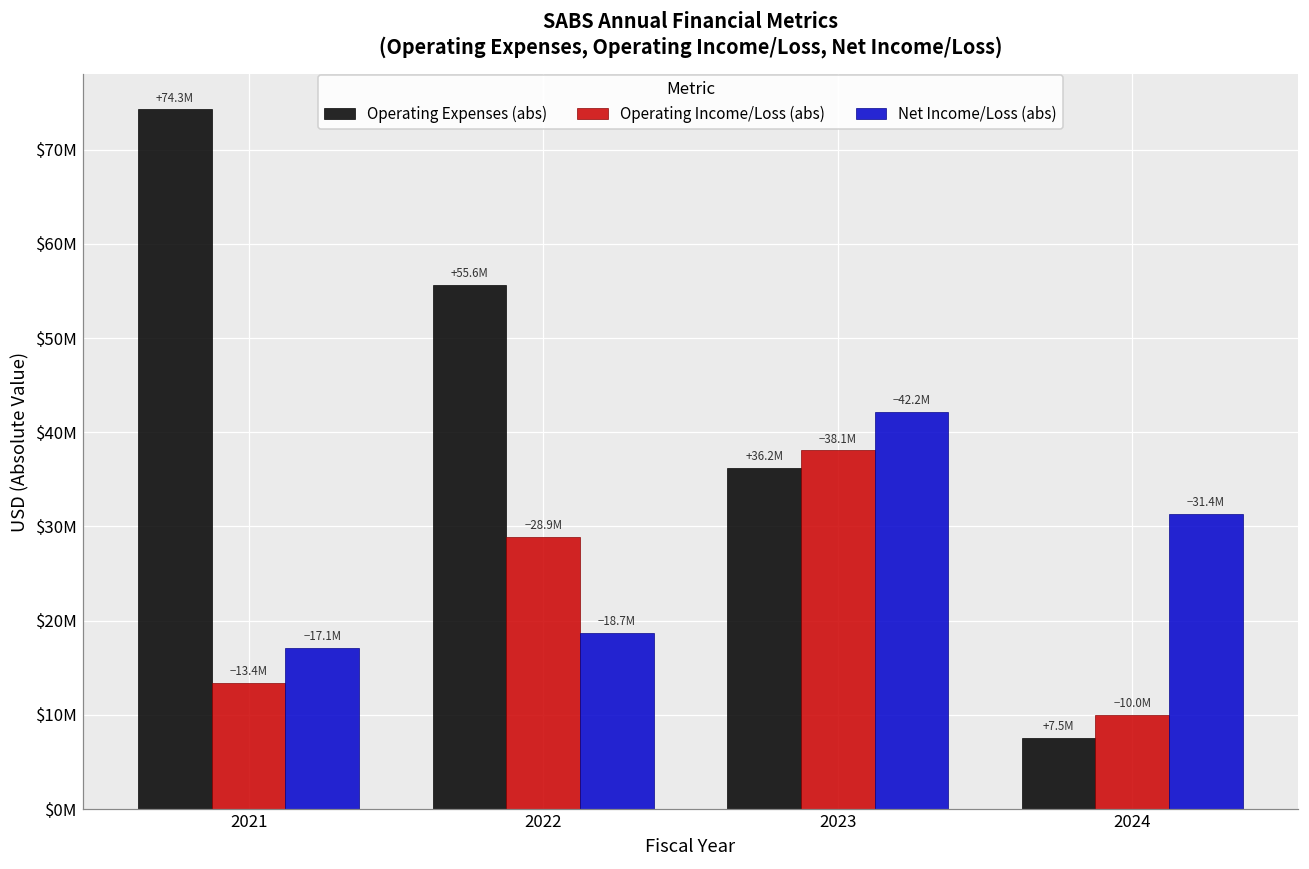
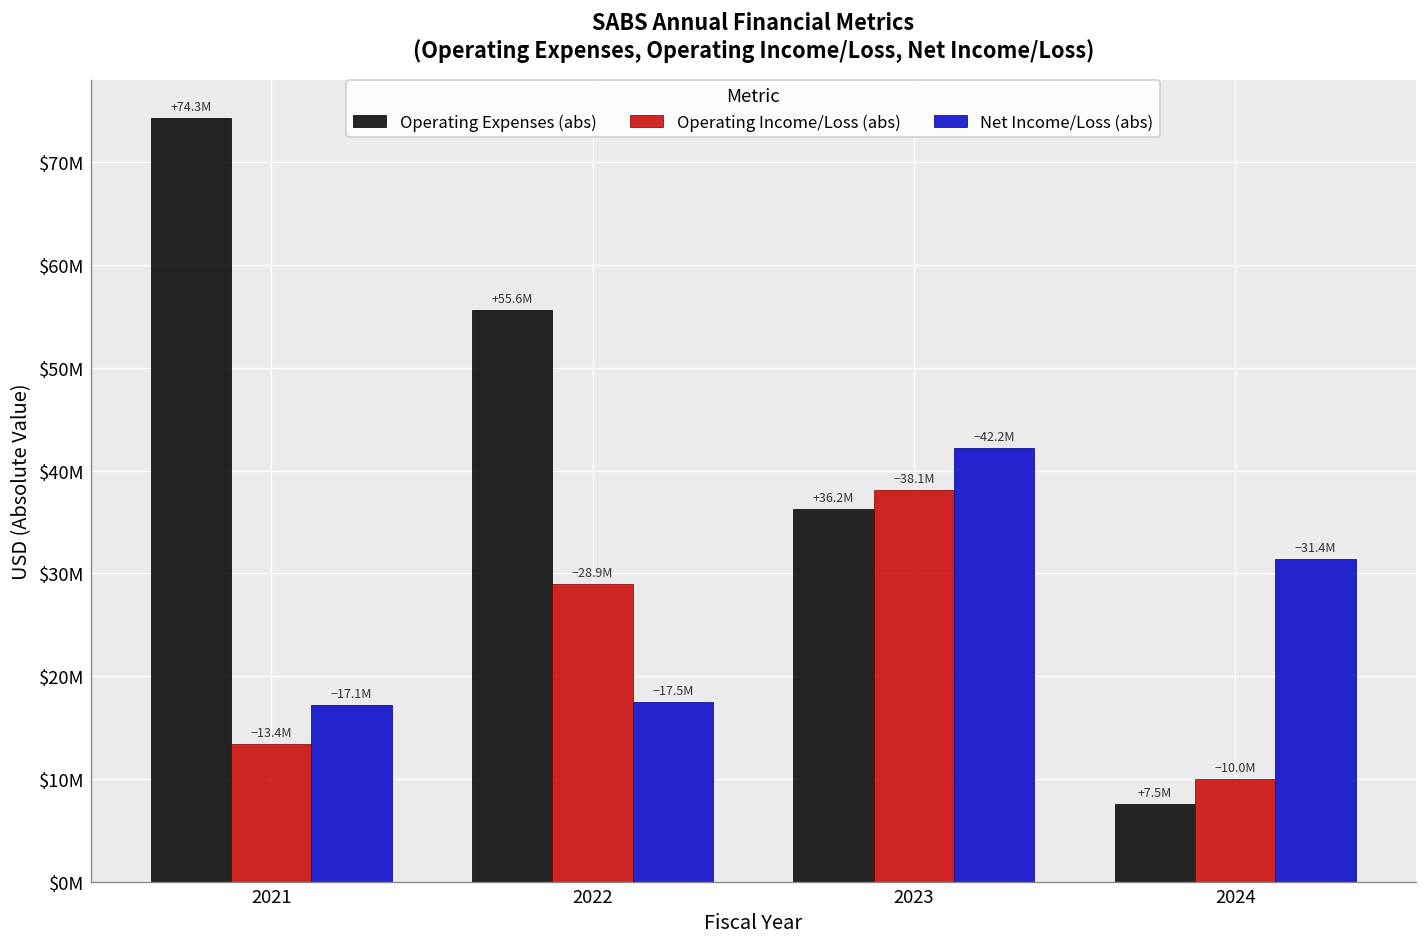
  {
    "Operating Expenses (abs)": {
      "2021": "+74.3M",
      "2022": "+55.6M",
      "2023": "+36.2M",
      "2024": "+7.5M"
    },
    "Net Income/Loss (abs)": {
-     "2022": "-18.7M"
+     "2022": "-17.5M"
    }
  }
